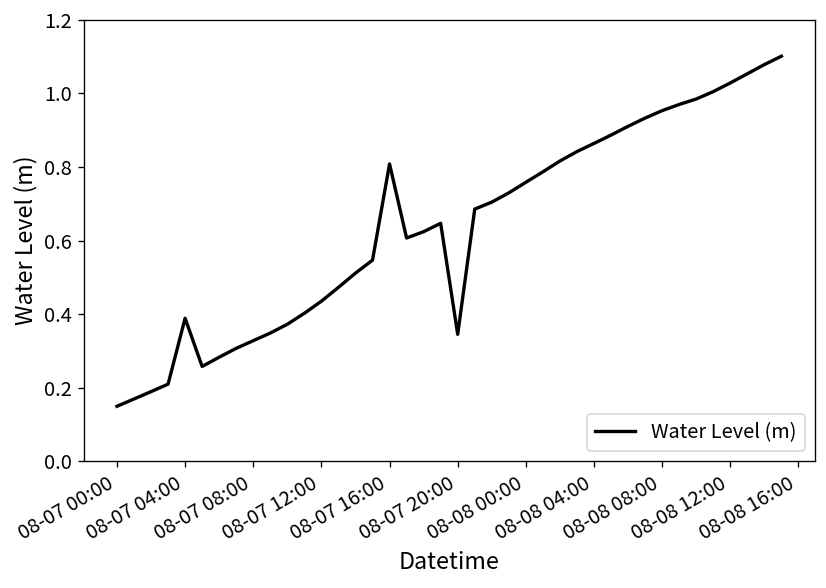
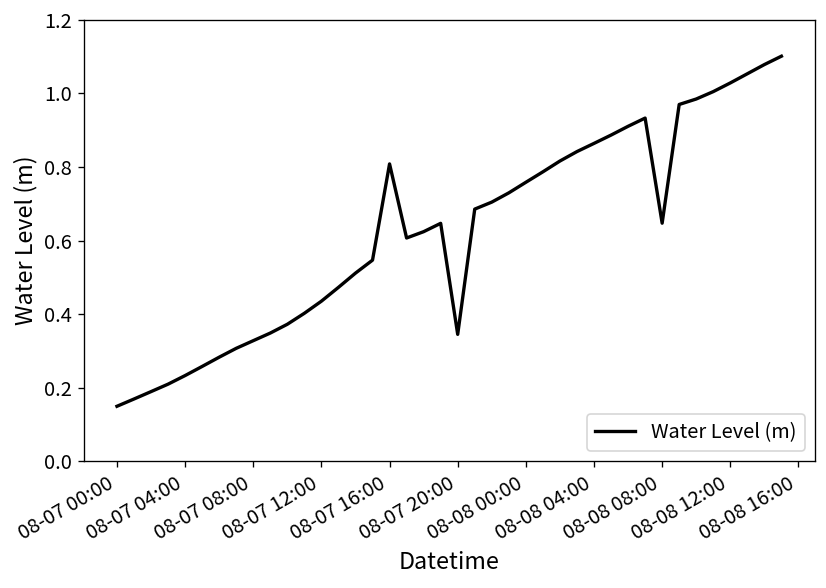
  {
    "08-07 00:00": 0.15,
-   "08-07 04:00": 0.39,
+   "08-07 04:00": 0.23,
    "08-07 08:00": 0.33,
    "08-07 12:00": 0.44,
    "08-07 16:00": 0.81,
    "08-07 20:00": 0.35,
    "08-08 00:00": 0.76,
    "08-08 04:00": 0.86,
-   "08-08 08:00": 0.95,
+   "08-08 08:00": 0.65,
    "08-08 12:00": 1.03
  }
